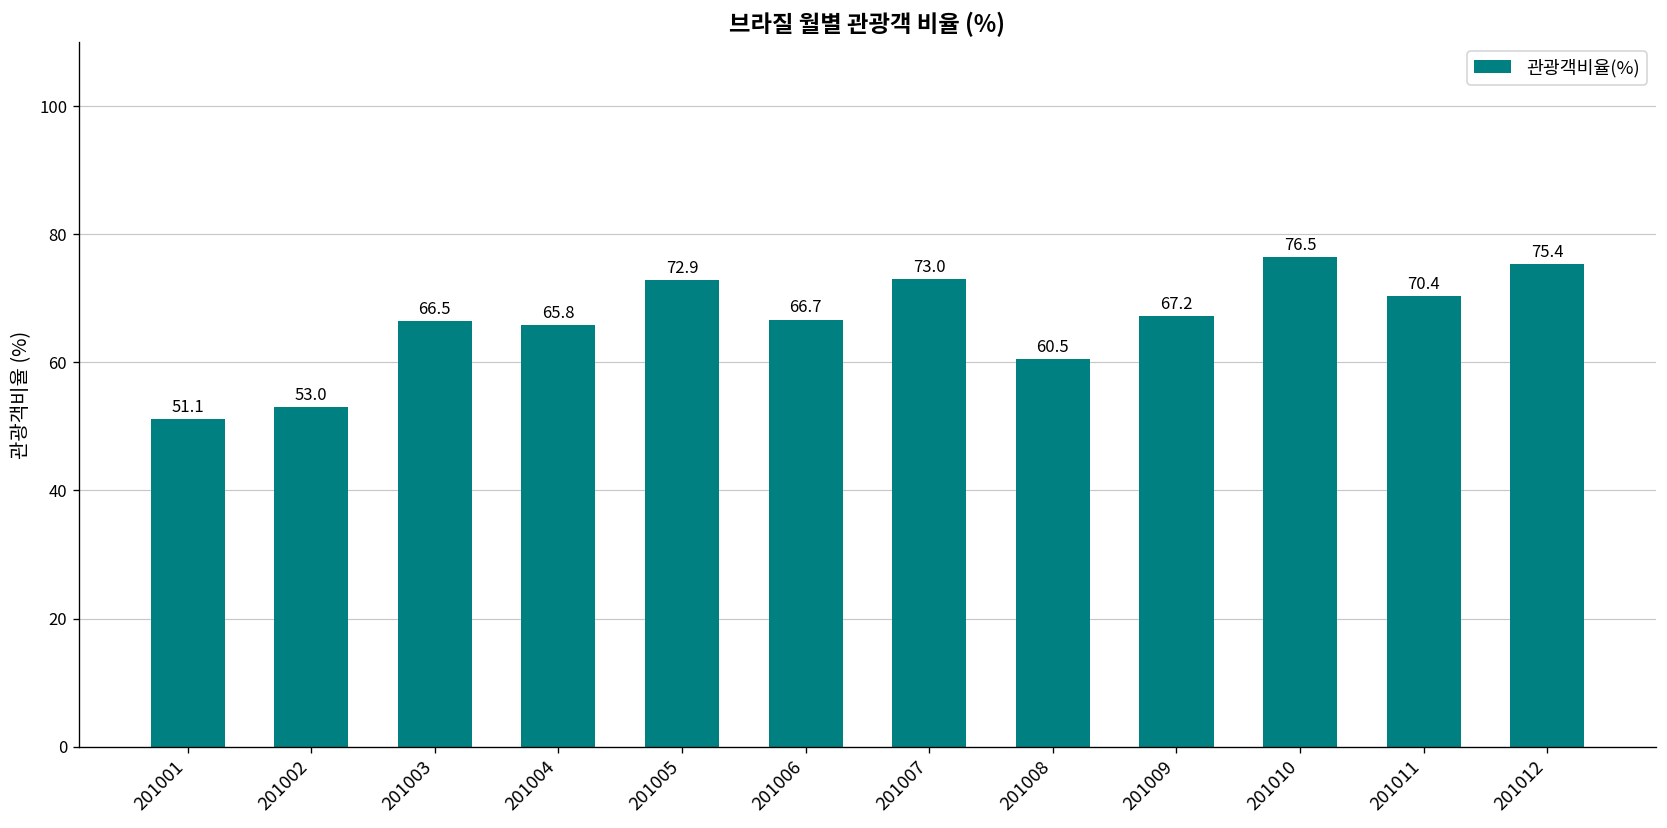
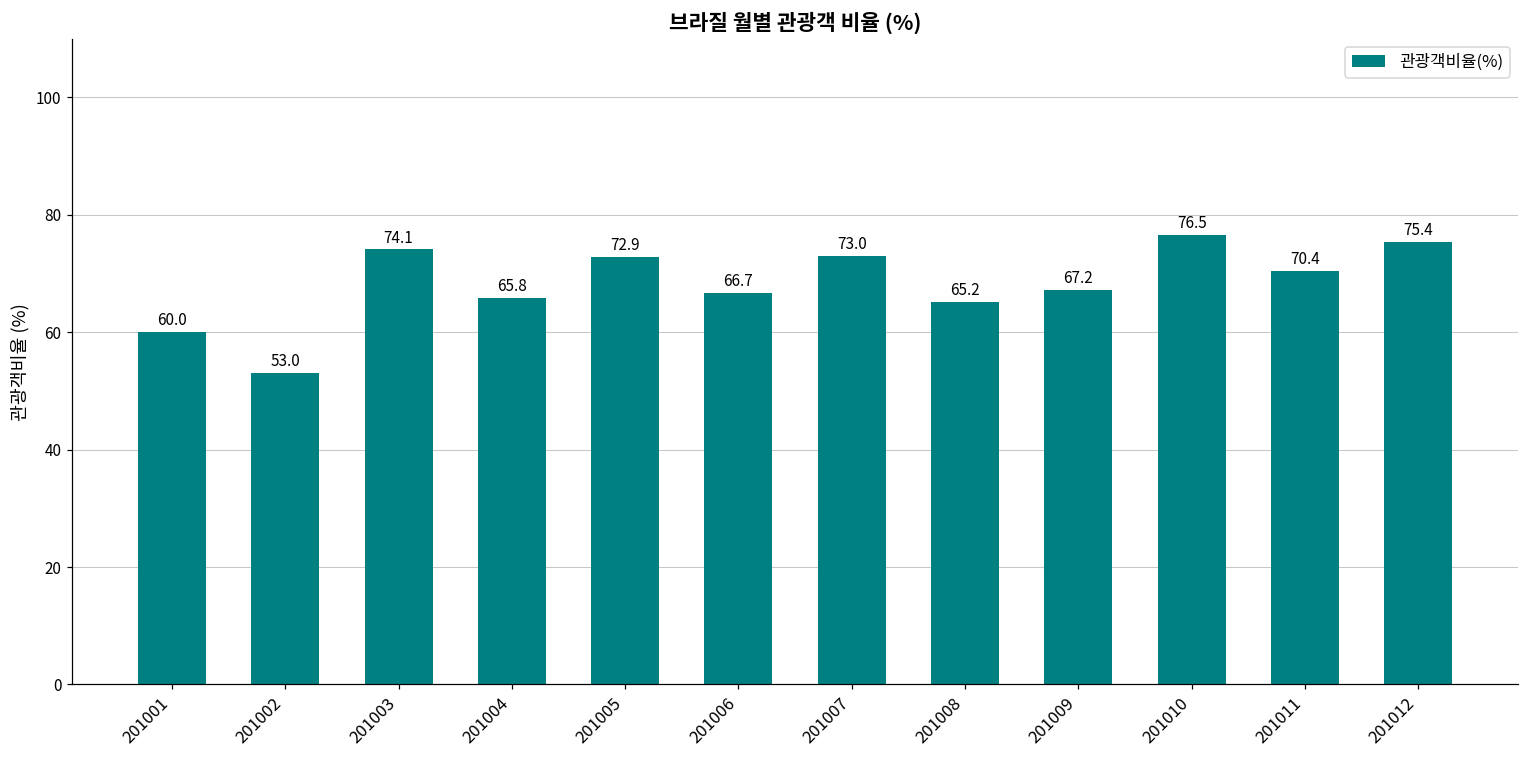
  {
-   "201001": 51.1,
+   "201001": 60.0,
    "201002": 53.0,
-   "201003": 66.5,
+   "201003": 74.1,
    "201004": 65.8,
    "201005": 72.9,
    "201006": 66.7,
    "201007": 73.0,
-   "201008": 60.5,
+   "201008": 65.2,
    "201009": 67.2,
    "201010": 76.5,
    "201011": 70.4,
    "201012": 75.4
  }
